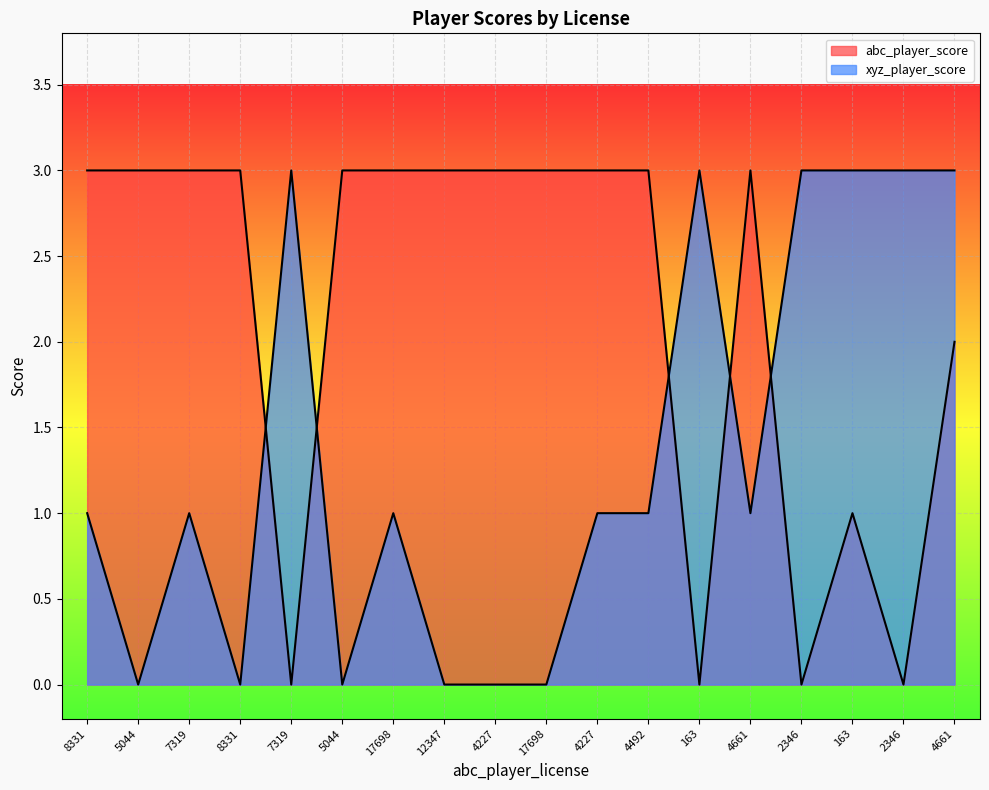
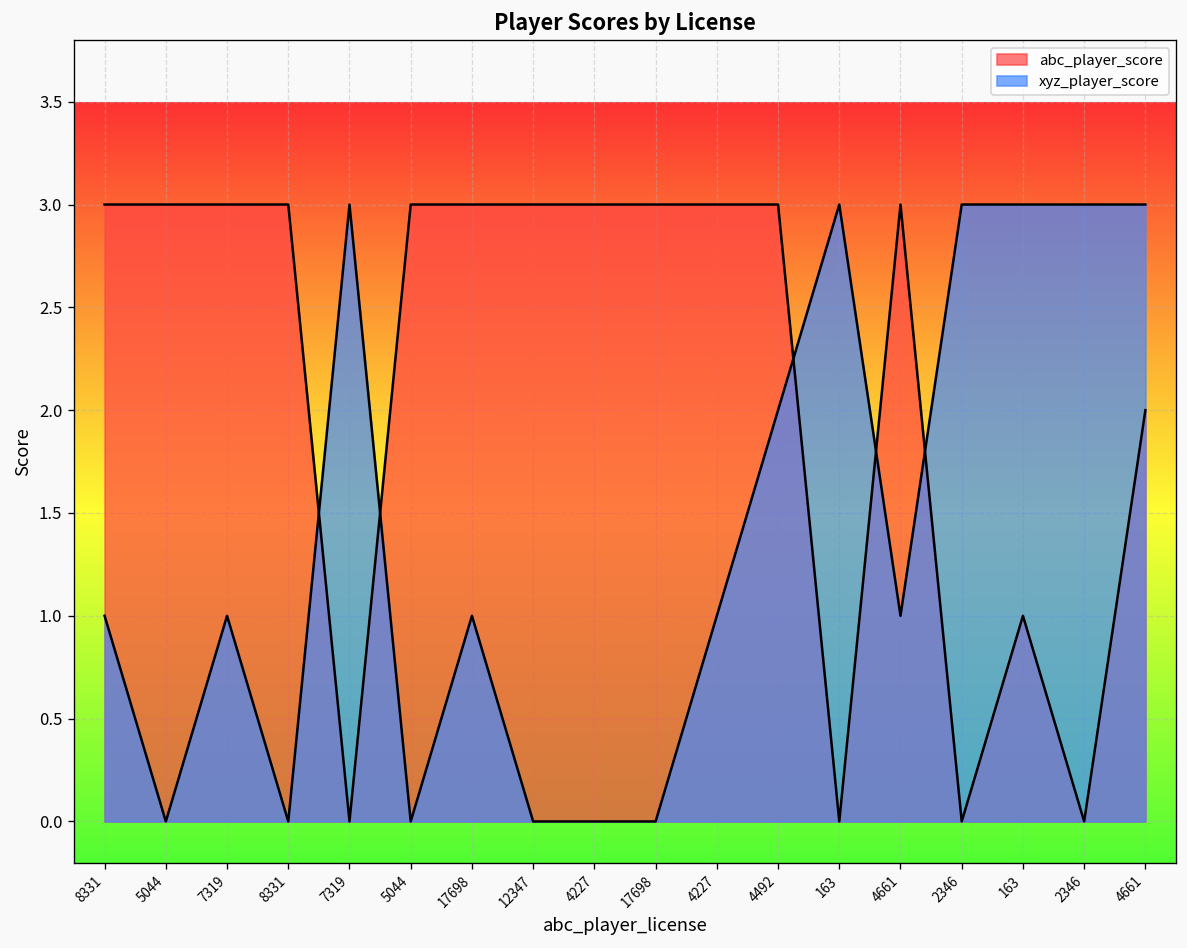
  {
    "abc_player_score": {
      "12347": 3,
      "4492": 3
    },
    "xyz_player_score": {
      "12347": 0,
-     "4492": 1
+     "4492": 2
    }
  }
